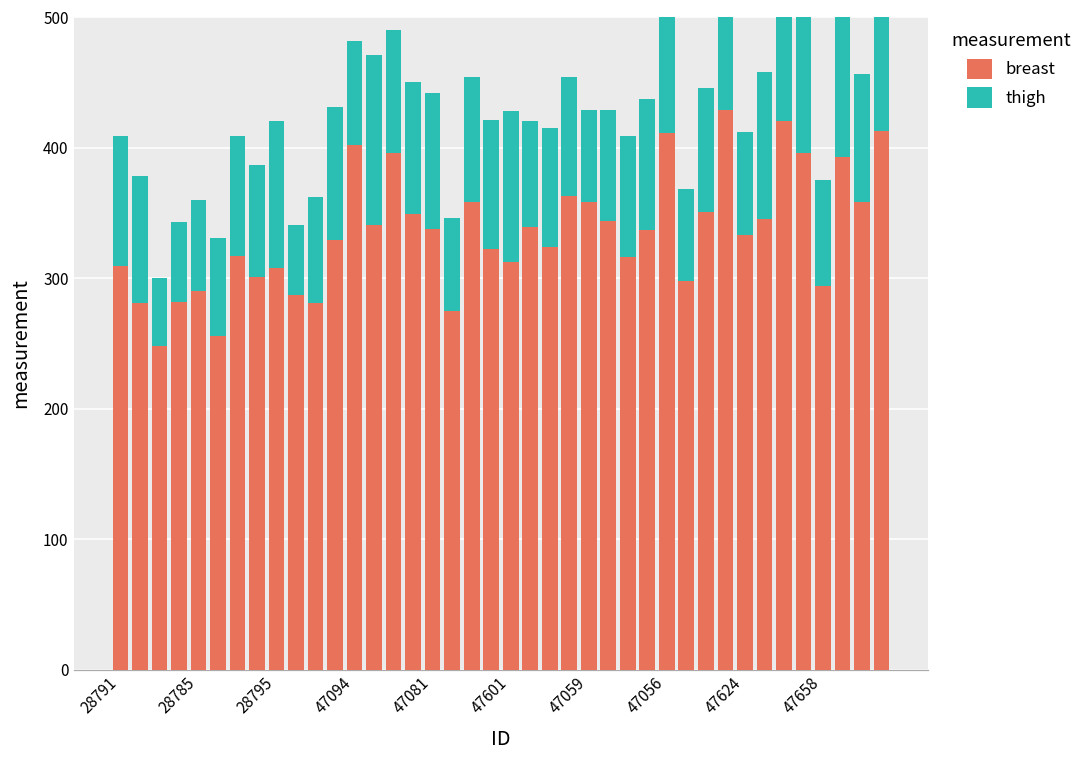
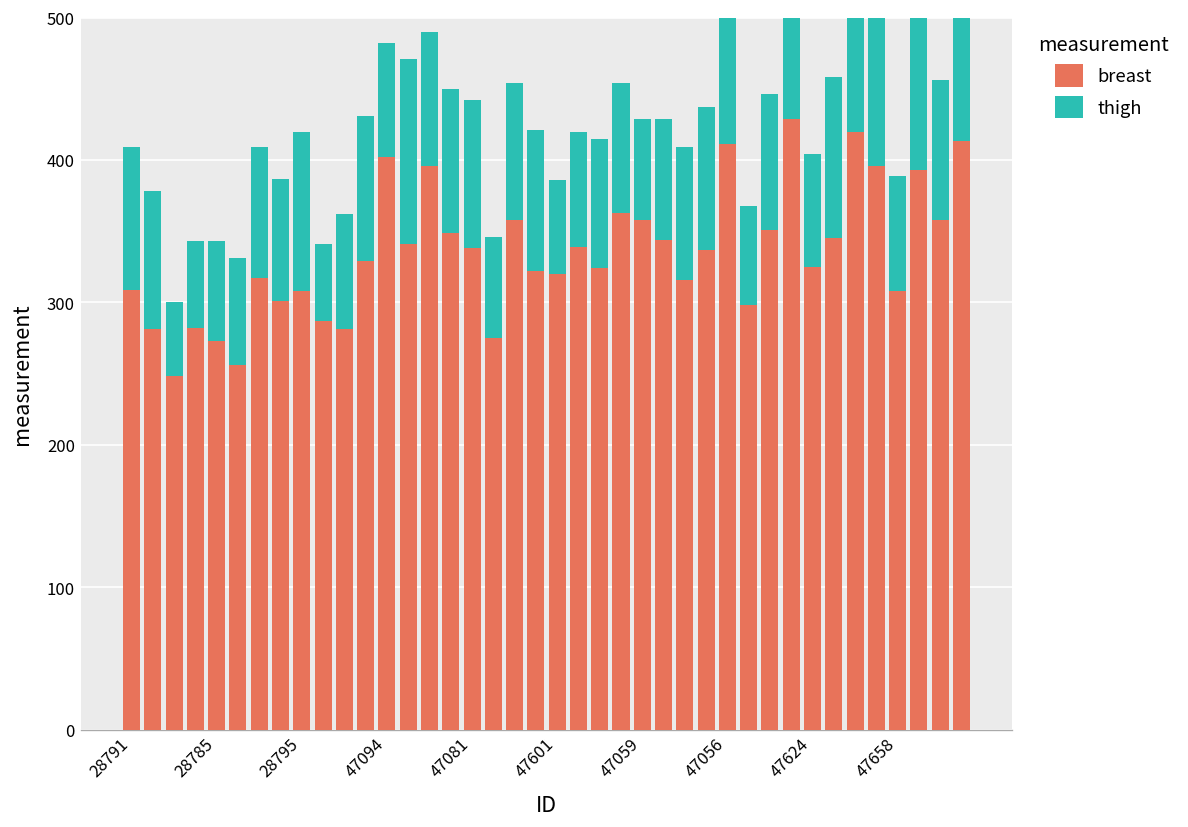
  {
    "breast": {
      "28791": 309,
-     "28785": 290,
+     "28785": 273,
      "28795": 308,
      "47094": 402,
      "47081": 338,
-     "47601": 312,
+     "47601": 320,
      "47059": 358,
      "47056": 411,
-     "47624": 333,
-     "47658": 294
+     "47624": 325,
+     "47658": 308
    },
    "thigh": {
      "28791": 100,
      "28785": 70,
      "28795": 112,
      "47094": 80,
      "47081": 104,
-     "47601": 116,
+     "47601": 66,
      "47059": 71,
      "47624": 79,
      "47658": 81
    }
  }
